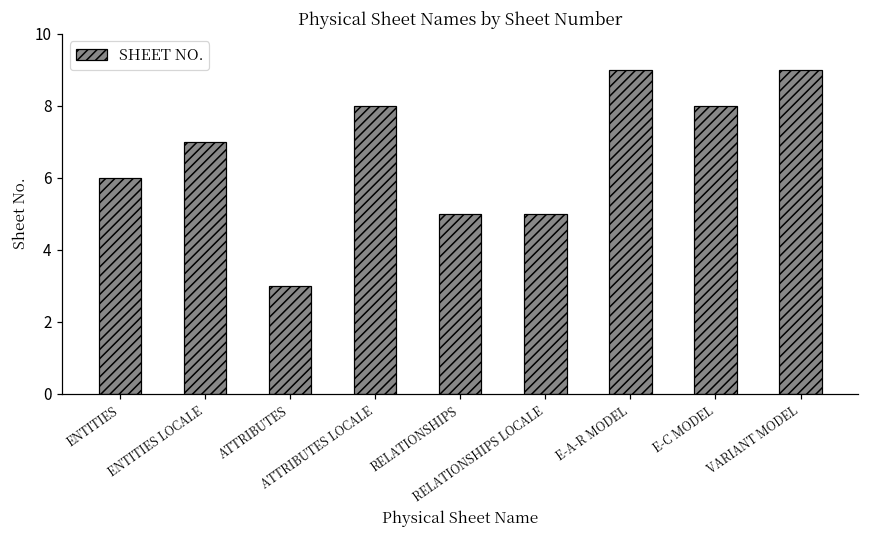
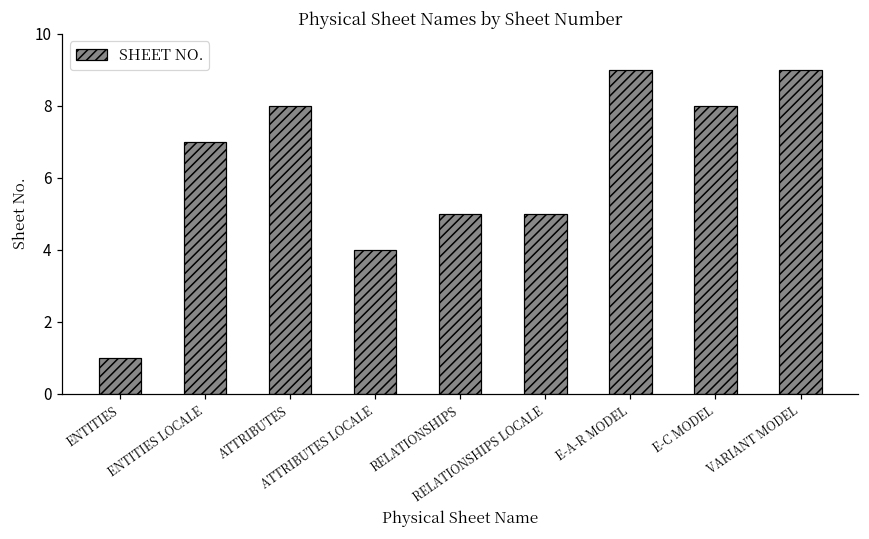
  {
-   "ENTITIES": 6,
+   "ENTITIES": 1,
    "ENTITIES LOCALE": 7,
-   "ATTRIBUTES": 3,
-   "ATTRIBUTES LOCALE": 8,
+   "ATTRIBUTES": 8,
+   "ATTRIBUTES LOCALE": 4,
    "RELATIONSHIPS": 5,
    "RELATIONSHIPS LOCALE": 5,
    "E-A-R MODEL": 9,
    "E-C MODEL": 8,
    "VARIANT MODEL": 9
  }
